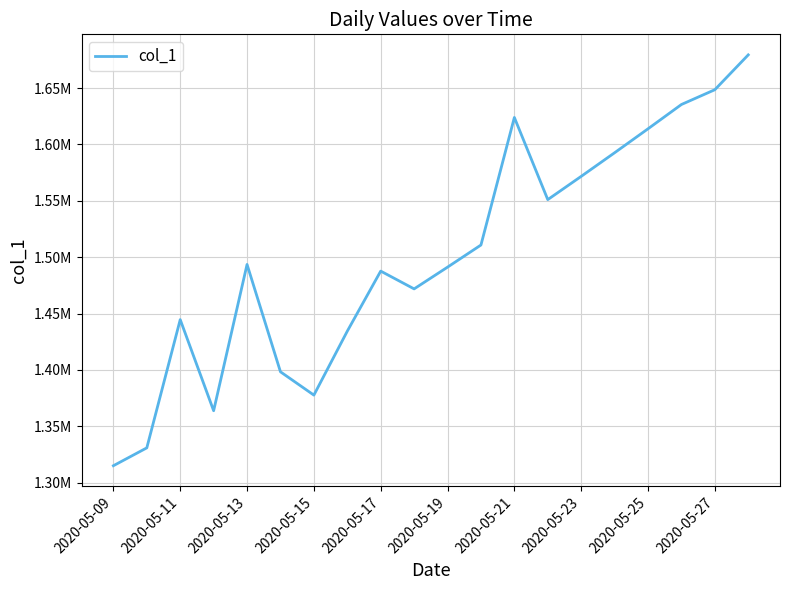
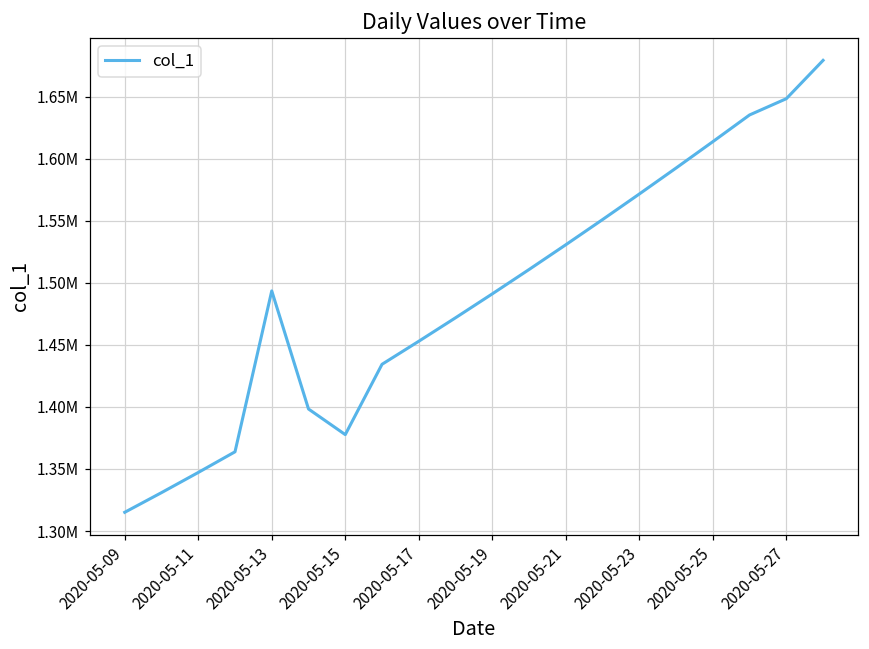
  {
    "2020-05-09": 1315000,
-   "2020-05-11": 1445000,
+   "2020-05-11": 1347000,
    "2020-05-13": 1494000,
    "2020-05-15": 1378000,
-   "2020-05-17": 1488000,
+   "2020-05-17": 1453000,
    "2020-05-19": 1491000,
-   "2020-05-21": 1624000,
+   "2020-05-21": 1531000,
    "2020-05-23": 1572000,
    "2020-05-25": 1614000,
    "2020-05-27": 1648000
  }
